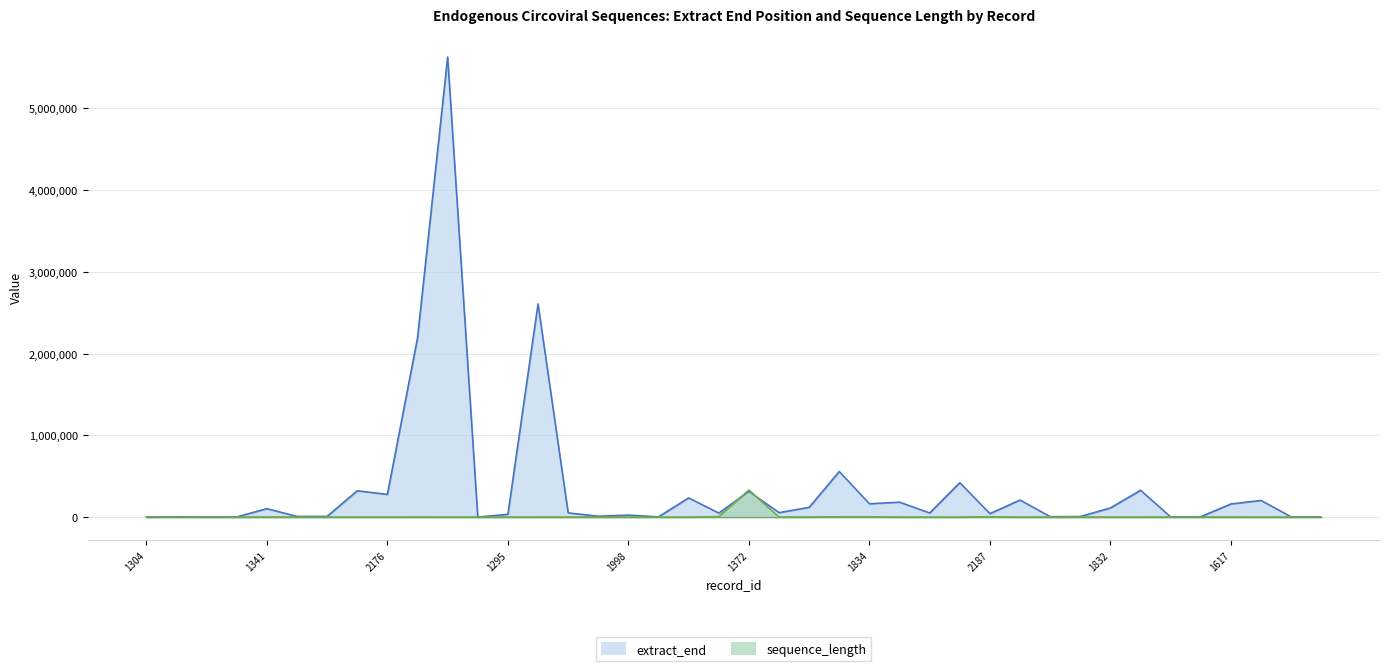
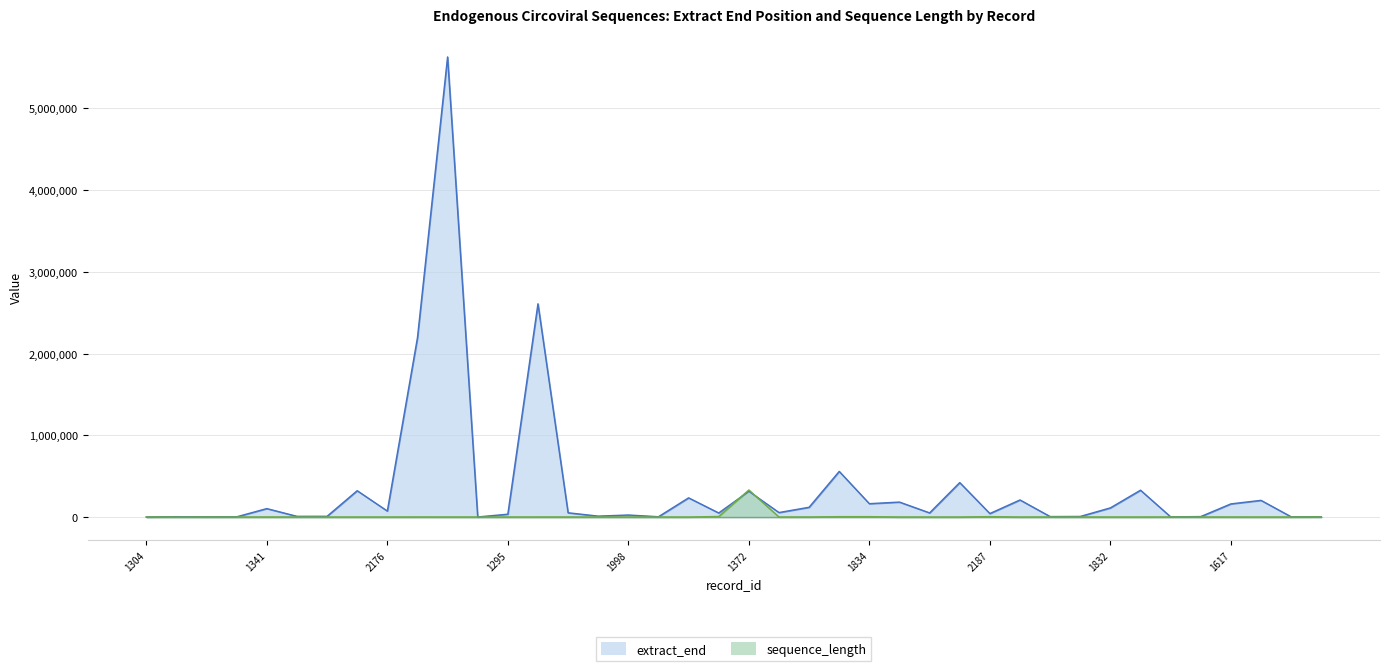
  {
    "extract_end": {
      "1341": "100,000",
-     "2176": "300,000",
+     "2176": "100,000",
      "1295": "0",
      "1834": "200,000",
      "2187": "0",
      "1832": "100,000",
      "1617": "200,000"
    },
    "sequence_length": {
      "1341": "0",
      "2176": "0",
      "1295": "0",
      "1834": "0",
      "2187": "0",
      "1832": "0",
      "1617": "0"
    }
  }
